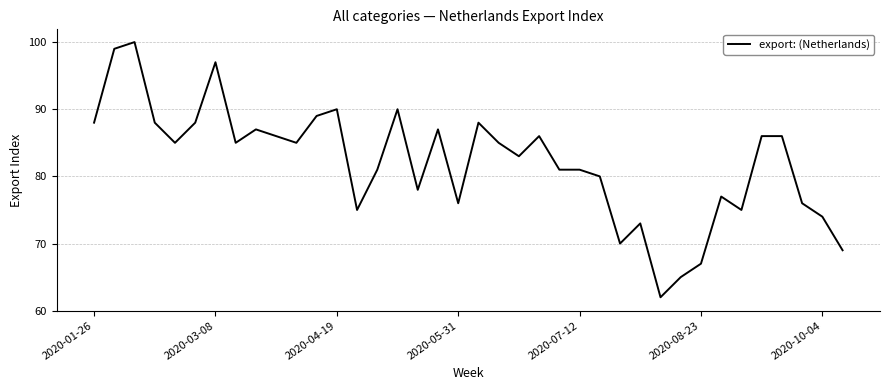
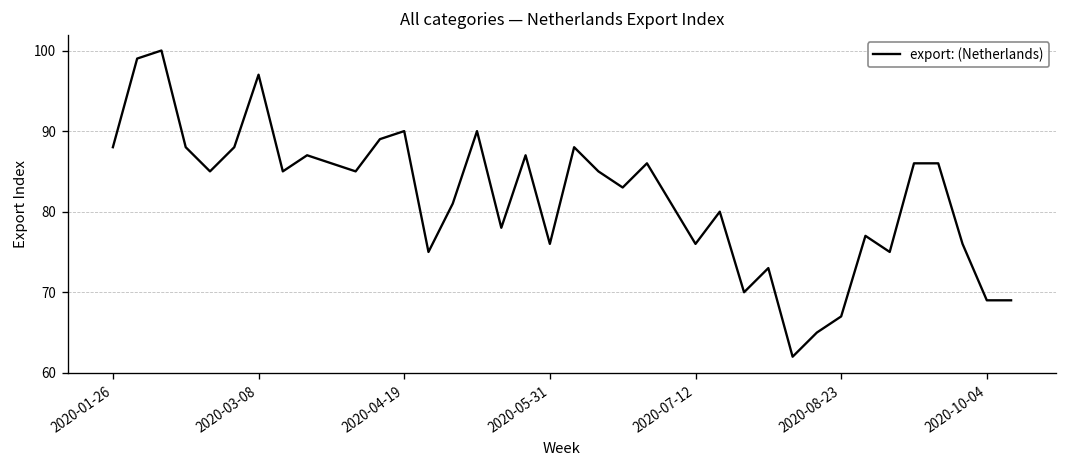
  {
    "2020-01-26": 88,
    "2020-03-08": 97,
    "2020-04-19": 90,
    "2020-05-31": 76,
-   "2020-07-12": 81,
+   "2020-07-12": 76,
    "2020-08-23": 67,
-   "2020-10-04": 74
+   "2020-10-04": 69
  }
